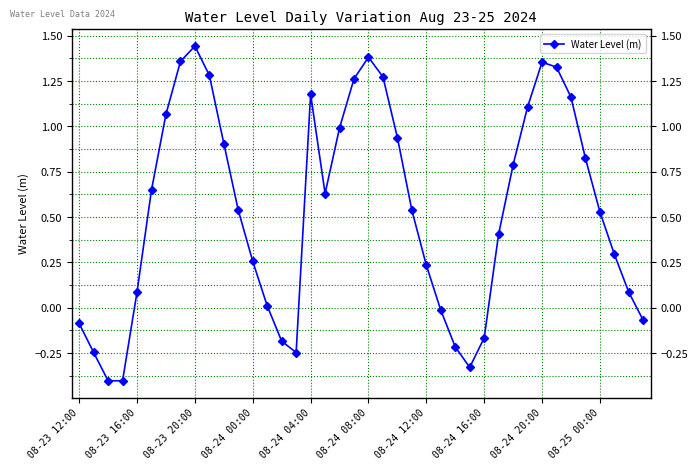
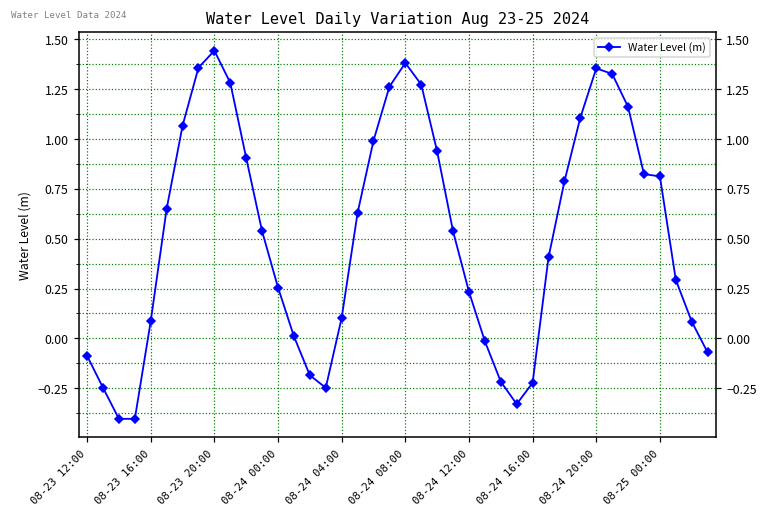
  {
    "08-23 12:00": -0.09,
    "08-23 16:00": 0.09,
    "08-23 20:00": 1.44,
    "08-24 00:00": 0.26,
-   "08-24 04:00": 1.18,
+   "08-24 04:00": 0.10,
    "08-24 08:00": 1.38,
    "08-24 12:00": 0.23,
-   "08-24 16:00": -0.17,
+   "08-24 16:00": -0.22,
    "08-24 20:00": 1.35,
-   "08-25 00:00": 0.53
+   "08-25 00:00": 0.81
  }
